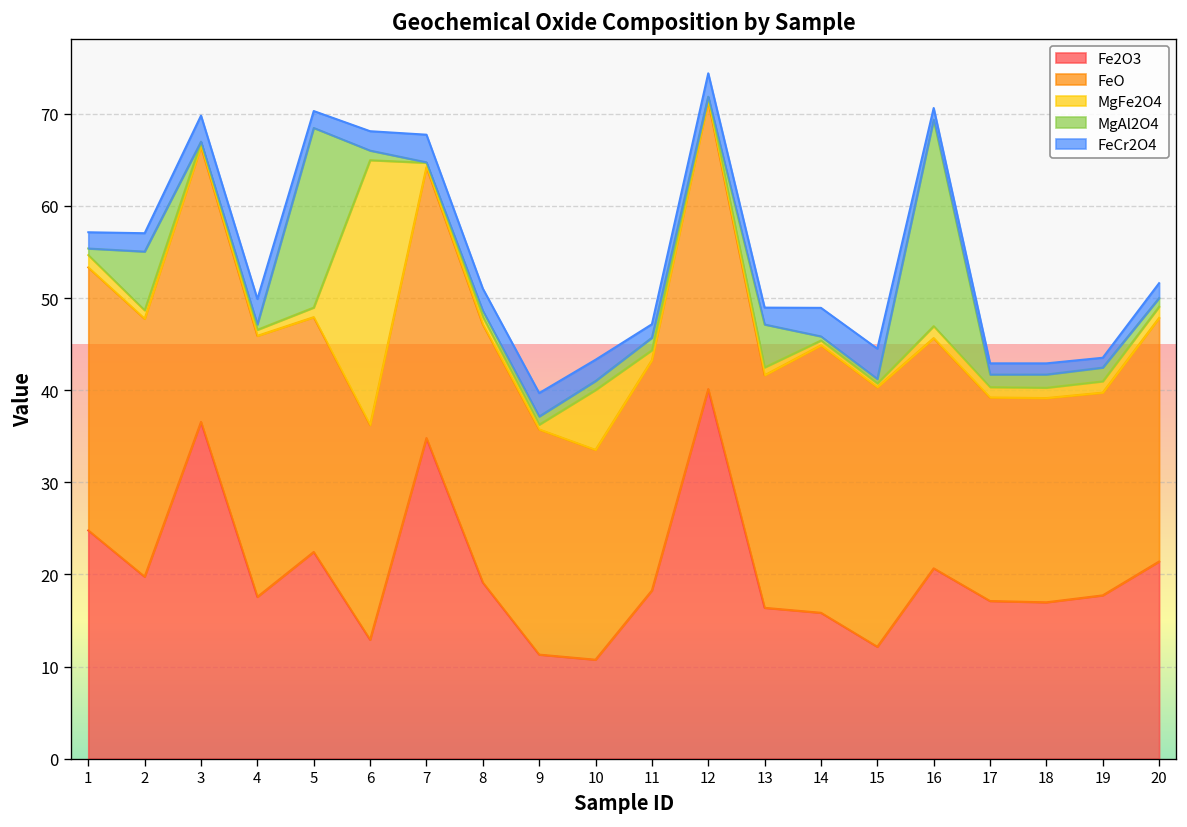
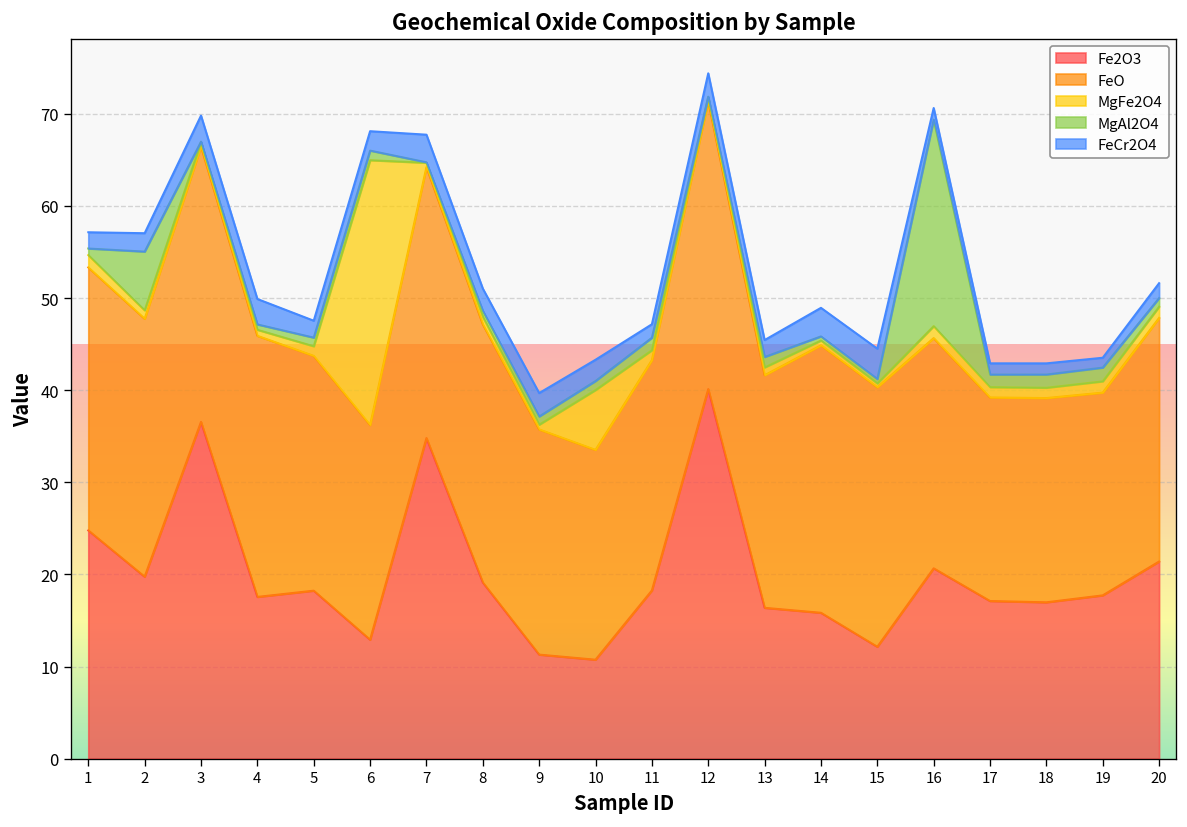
  {
    "Fe2O3": {
      "1": 25,
      "2": 20,
      "3": 37,
      "4": 18,
-     "5": 22,
+     "5": 18,
      "6": 13,
      "7": 35,
      "8": 19,
      "9": 11,
      "10": 11,
      "11": 18,
      "12": 40,
      "13": 16,
      "14": 16,
      "15": 12,
      "16": 21,
      "17": 17,
      "18": 17,
      "19": 18,
      "20": 21
    },
    "FeO": {
      "1": 29,
      "2": 28,
      "3": 30,
      "4": 28,
      "5": 25,
      "6": 23,
      "7": 29,
      "8": 28,
      "9": 24,
      "10": 23,
      "11": 25,
      "12": 31,
      "13": 25,
      "14": 29,
      "15": 28,
      "16": 25,
      "17": 22,
      "18": 22,
      "19": 22,
      "20": 26
    },
    "MgFe2O4": {
      "1": 1,
      "2": 1,
      "4": 1,
      "5": 1,
      "6": 29,
      "8": 1,
      "9": 1,
      "10": 7,
      "11": 1,
      "13": 1,
      "14": 1,
      "15": 0,
      "16": 1,
      "17": 1,
      "18": 1,
      "19": 1,
      "20": 1
    },
    "MgAl2O4": {
      "1": 1,
      "2": 6,
      "4": 1,
-     "5": 20,
+     "5": 1,
      "6": 1,
      "8": 1,
      "9": 1,
      "10": 1,
      "11": 1,
-     "13": 5,
+     "13": 1,
      "14": 0,
      "15": 0,
      "16": 22,
      "17": 1,
      "18": 1,
      "19": 1,
      "20": 1
    },
    "FeCr2O4": {
      "1": 2,
      "2": 2,
      "3": 3,
      "4": 3,
      "5": 2,
      "6": 2,
      "7": 3,
      "8": 2,
      "9": 3,
      "10": 2,
      "11": 1,
      "12": 3,
      "13": 2,
      "14": 3,
      "15": 3,
      "16": 1,
      "17": 1,
      "18": 1,
      "19": 1,
      "20": 2
    }
  }
